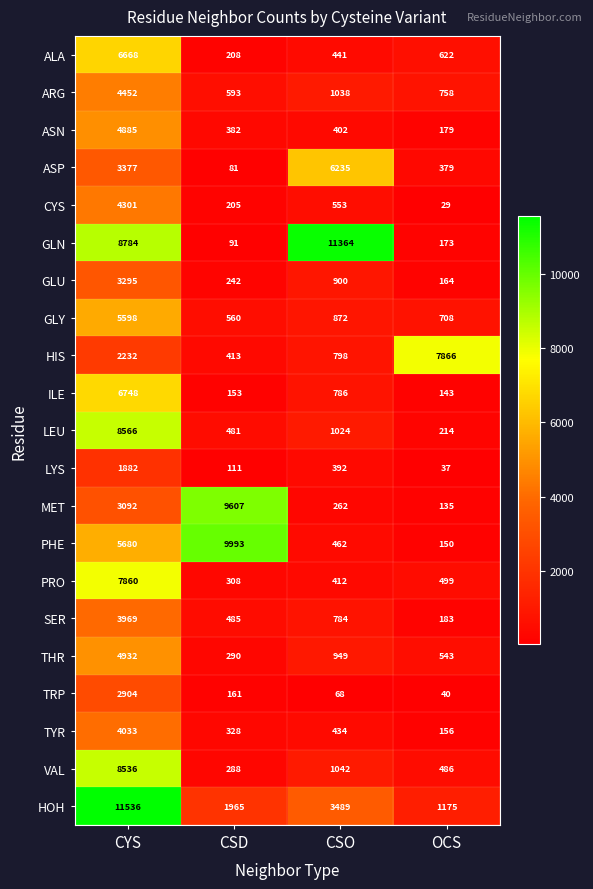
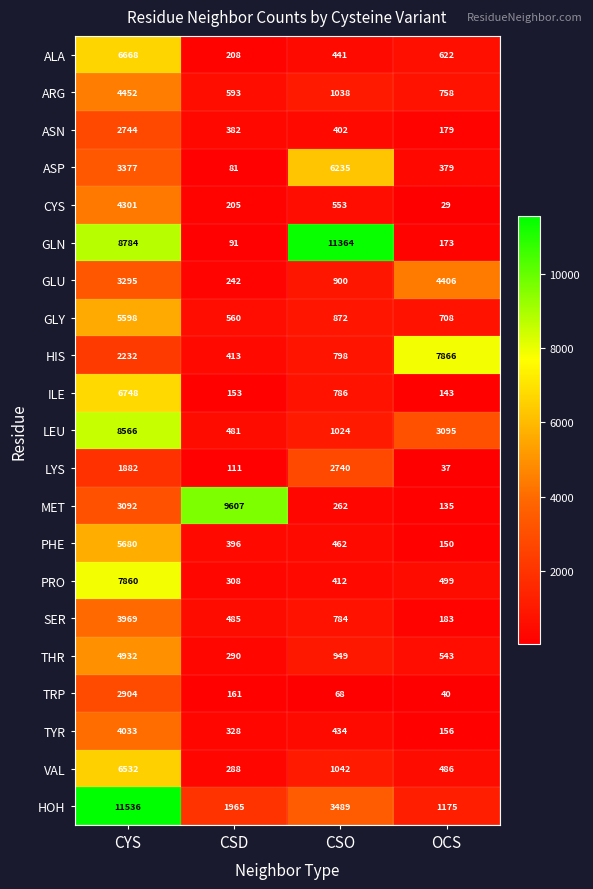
  {
    "ALA": {
      "CYS": 6668,
      "CSD": 208,
      "CSO": 441,
      "OCS": 622
    },
    "ARG": {
      "CYS": 4452,
      "CSD": 593,
      "CSO": 1038,
      "OCS": 758
    },
    "ASN": {
-     "CYS": 4885,
+     "CYS": 2744,
      "CSD": 382,
      "CSO": 402,
      "OCS": 179
    },
    "ASP": {
      "CYS": 3377,
      "CSD": 81,
      "CSO": 6235,
      "OCS": 379
    },
    "CYS": {
      "CYS": 4301,
      "CSD": 205,
      "CSO": 553,
      "OCS": 29
    },
    "GLN": {
      "CYS": 8784,
      "CSD": 91,
      "CSO": 11364,
      "OCS": 173
    },
    "GLU": {
      "CYS": 3295,
      "CSD": 242,
      "CSO": 900,
-     "OCS": 164
+     "OCS": 4406
    },
    "GLY": {
      "CYS": 5598,
      "CSD": 560,
      "CSO": 872,
      "OCS": 708
    },
    "HIS": {
      "CYS": 2232,
      "CSD": 413,
      "CSO": 798,
      "OCS": 7866
    },
    "ILE": {
      "CYS": 6748,
      "CSD": 153,
      "CSO": 786,
      "OCS": 143
    },
    "LEU": {
      "CYS": 8566,
      "CSD": 481,
      "CSO": 1024,
-     "OCS": 214
+     "OCS": 3095
    },
    "LYS": {
      "CYS": 1882,
      "CSD": 111,
-     "CSO": 392,
+     "CSO": 2740,
      "OCS": 37
    },
    "MET": {
      "CYS": 3092,
      "CSD": 9607,
      "CSO": 262,
      "OCS": 135
    },
    "PHE": {
      "CYS": 5680,
-     "CSD": 9993,
+     "CSD": 396,
      "CSO": 462,
      "OCS": 150
    },
    "PRO": {
      "CYS": 7860,
      "CSD": 308,
      "CSO": 412,
      "OCS": 499
    },
    "SER": {
      "CYS": 3969,
      "CSD": 485,
      "CSO": 784,
      "OCS": 183
    },
    "THR": {
      "CYS": 4932,
      "CSD": 290,
      "CSO": 949,
      "OCS": 543
    },
    "TRP": {
      "CYS": 2904,
      "CSD": 161,
      "CSO": 68,
      "OCS": 40
    },
    "TYR": {
      "CYS": 4033,
      "CSD": 328,
      "CSO": 434,
      "OCS": 156
    },
    "VAL": {
-     "CYS": 8536,
+     "CYS": 6532,
      "CSD": 288,
      "CSO": 1042,
      "OCS": 486
    },
    "HOH": {
      "CYS": 11536,
      "CSD": 1965,
      "CSO": 3489,
      "OCS": 1175
    }
  }
